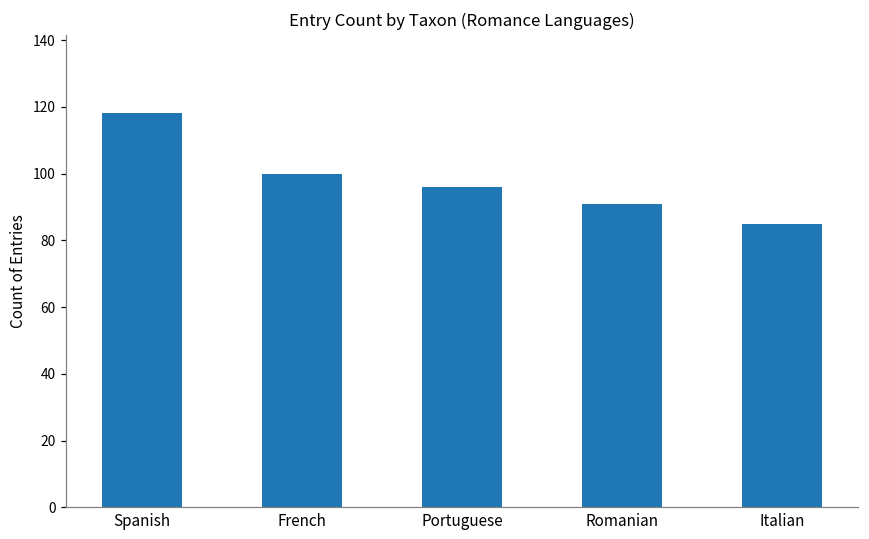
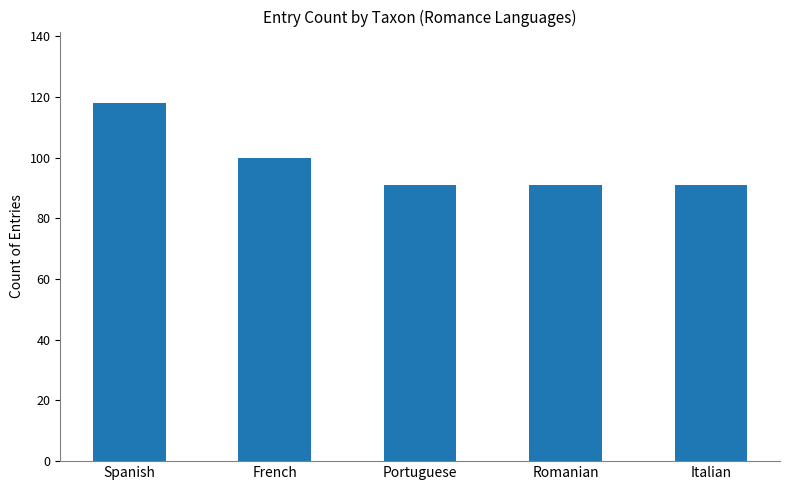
  {
    "Spanish": 118,
    "French": 100,
-   "Portuguese": 96,
+   "Portuguese": 91,
    "Romanian": 91,
-   "Italian": 85
+   "Italian": 91
  }
